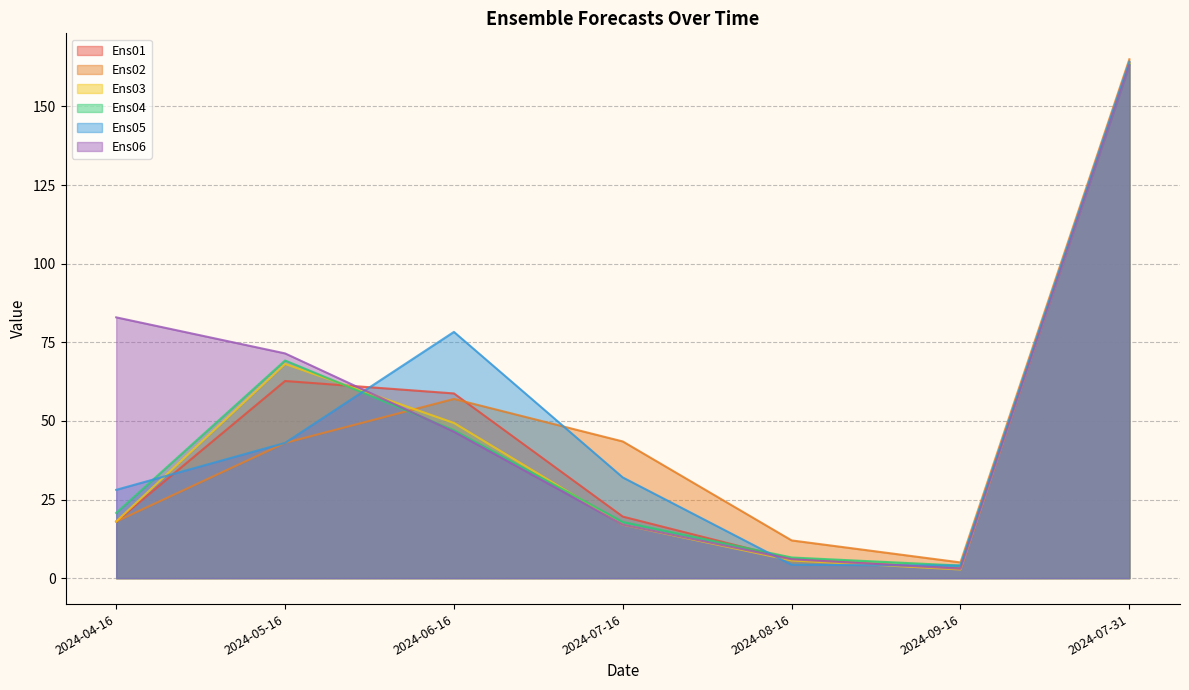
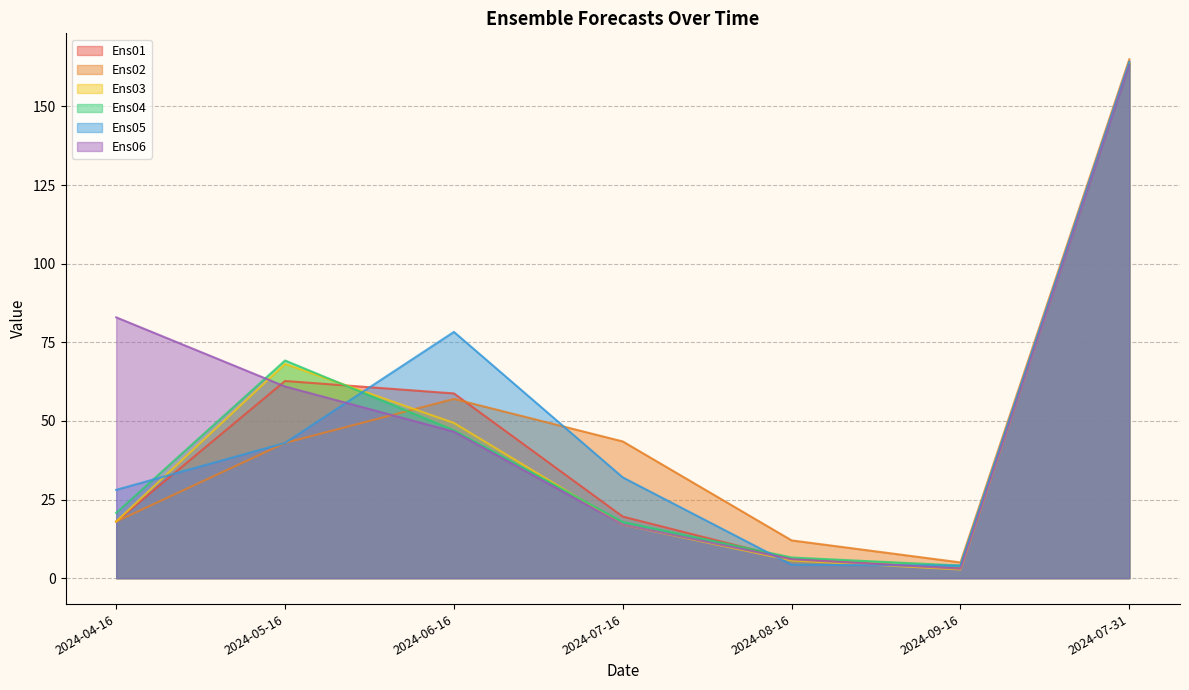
  {
    "Ens04": {
      "2024-04-16": 21,
      "2024-05-16": 69,
      "2024-07-16": 18
    },
    "Ens05": {
      "2024-04-16": 28,
      "2024-06-16": 78,
      "2024-07-16": 32,
      "2024-08-16": 4
    },
    "Ens06": {
      "2024-04-16": 83,
-     "2024-05-16": 71
+     "2024-05-16": 61
    }
  }
